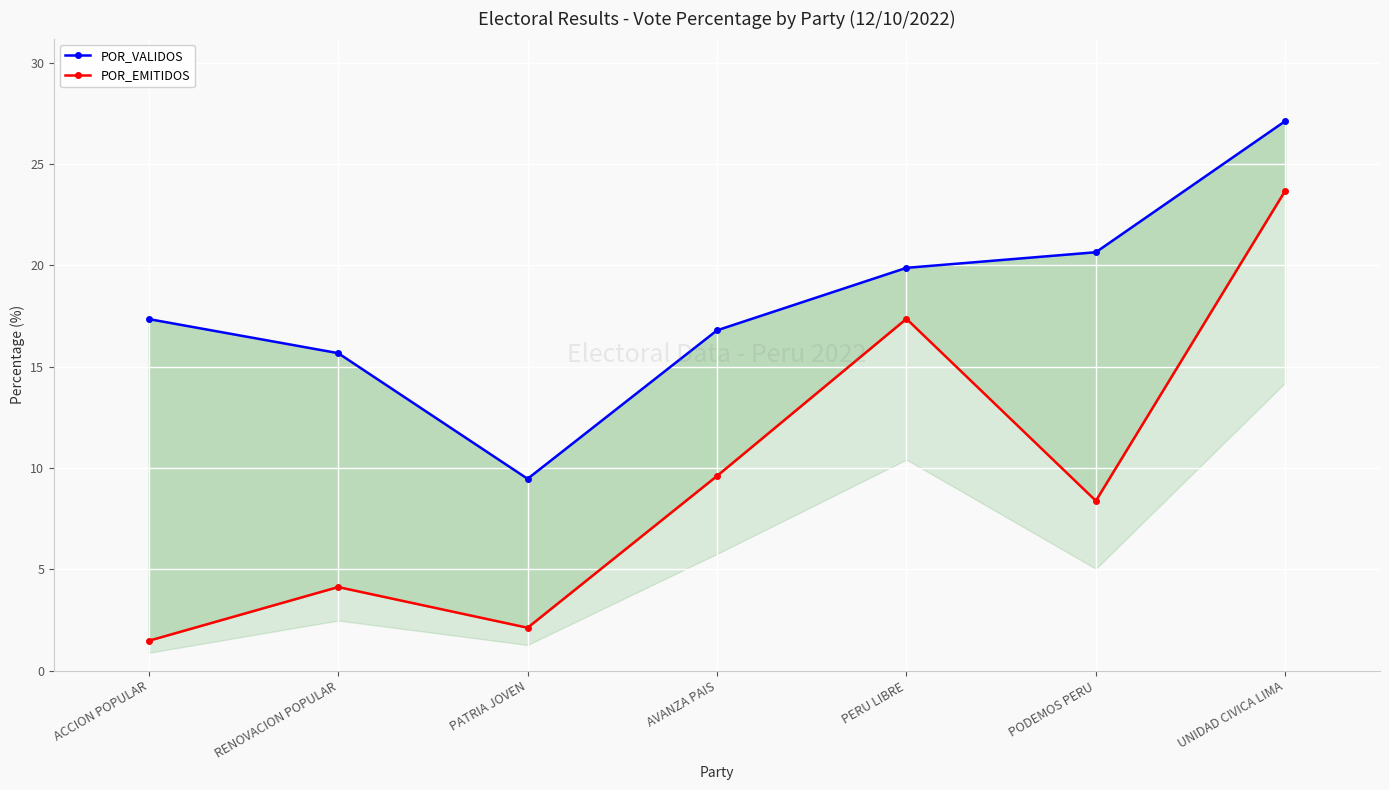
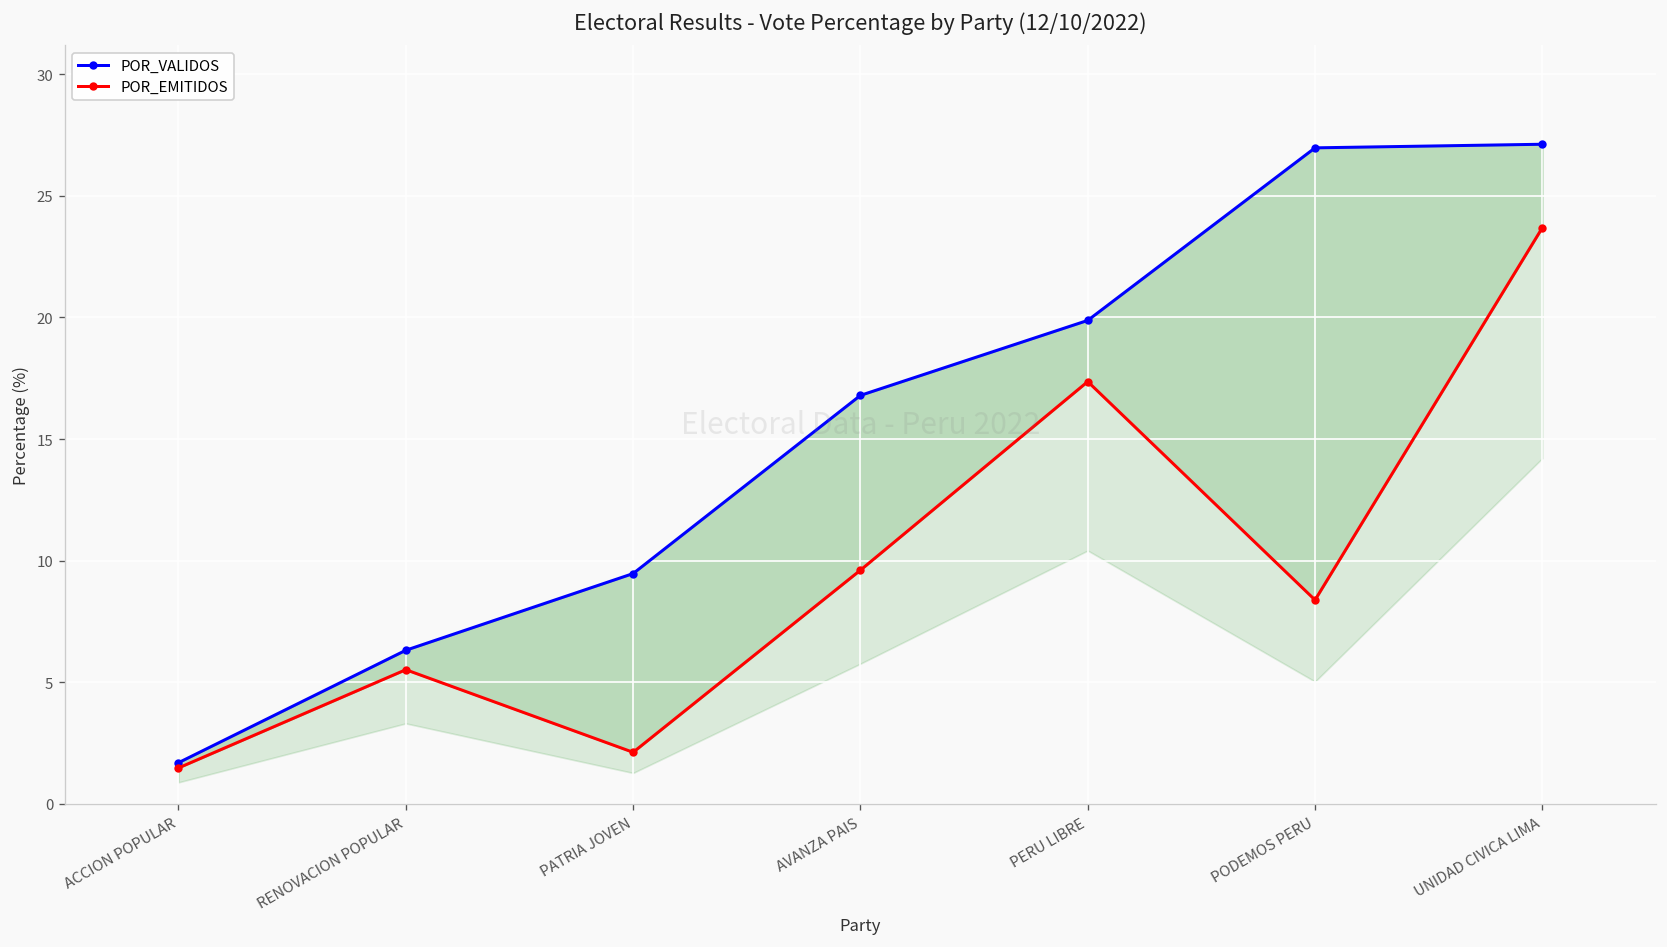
  {
    "POR_VALIDOS": {
-     "ACCION POPULAR": 17.4,
-     "RENOVACION POPULAR": 15.7,
+     "ACCION POPULAR": 1.7,
+     "RENOVACION POPULAR": 6.3,
      "PATRIA JOVEN": 9.5,
      "PERU LIBRE": 19.9,
-     "PODEMOS PERU": 20.6,
+     "PODEMOS PERU": 27.0,
      "UNIDAD CIVICA LIMA": 27.1
    },
    "POR_EMITIDOS": {
      "ACCION POPULAR": 1.5,
-     "RENOVACION POPULAR": 4.1,
+     "RENOVACION POPULAR": 5.5,
      "PATRIA JOVEN": 2.1,
      "AVANZA PAIS": 9.6,
      "PERU LIBRE": 17.4,
      "PODEMOS PERU": 8.4,
      "UNIDAD CIVICA LIMA": 23.7
    }
  }
